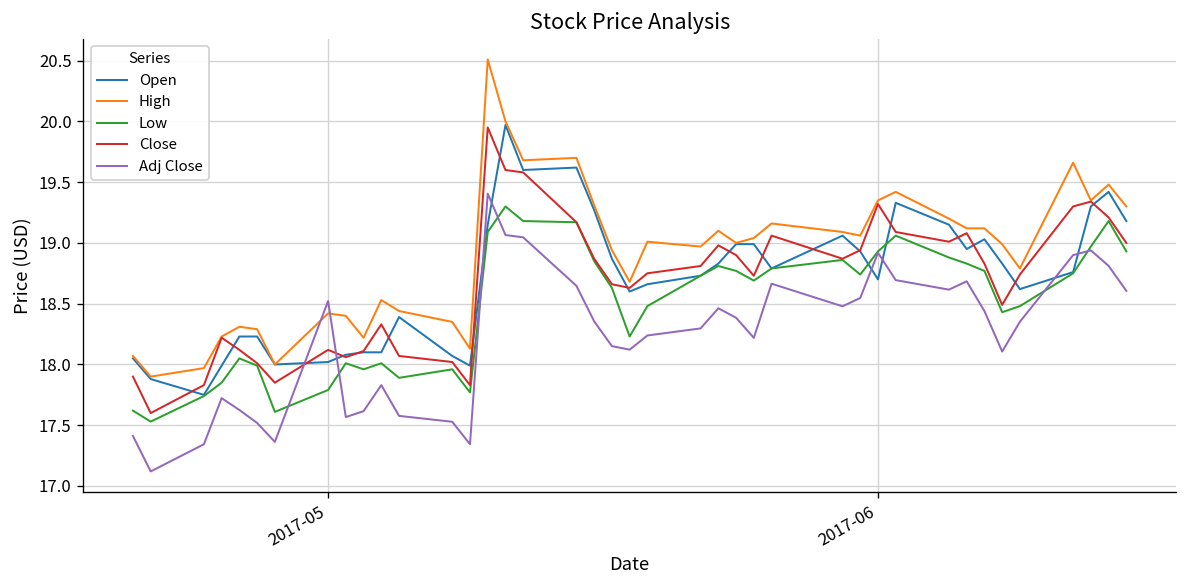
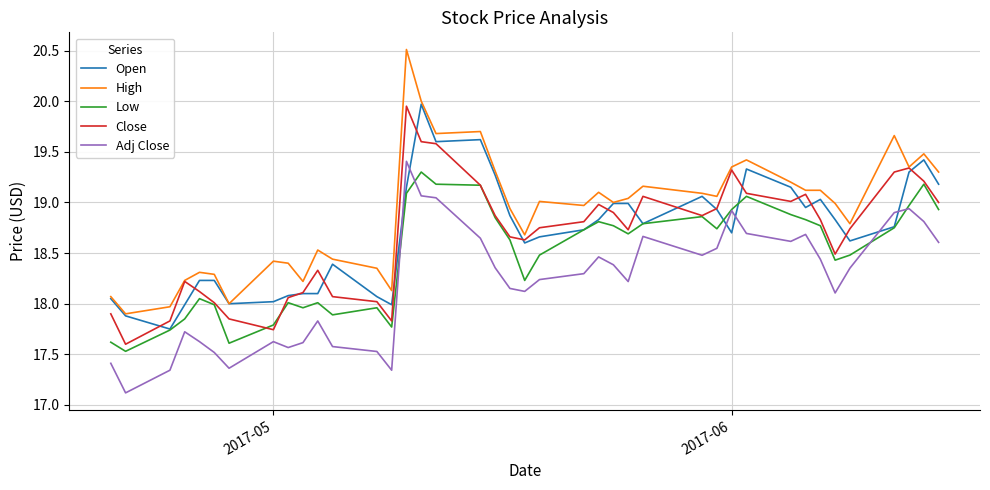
  {
    "Open": {
      "2017-05": 18.02,
      "2017-06": 18.70
    },
    "High": {
      "2017-05": 18.42,
      "2017-06": 19.35
    },
    "Low": {
      "2017-05": 17.79
    },
    "Close": {
-     "2017-05": 18.12,
+     "2017-05": 17.74,
      "2017-06": 19.32
    },
    "Adj Close": {
-     "2017-05": 18.52
+     "2017-05": 17.63
    }
  }
